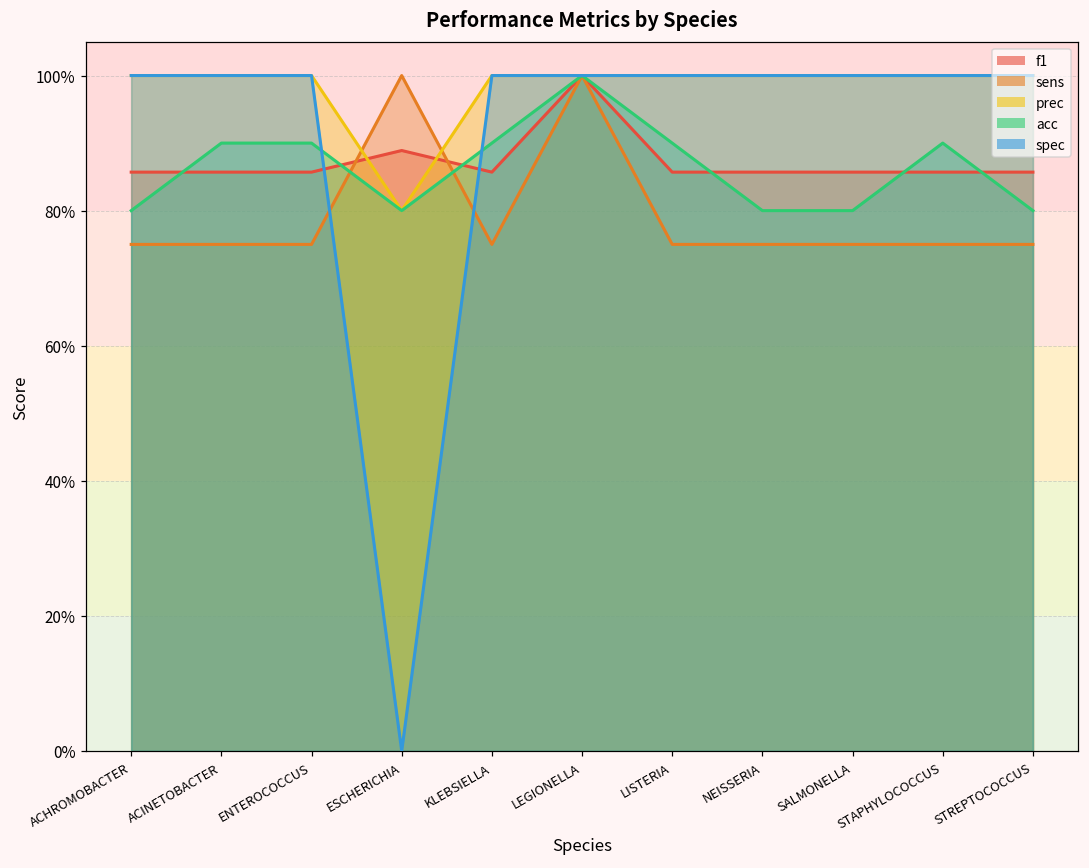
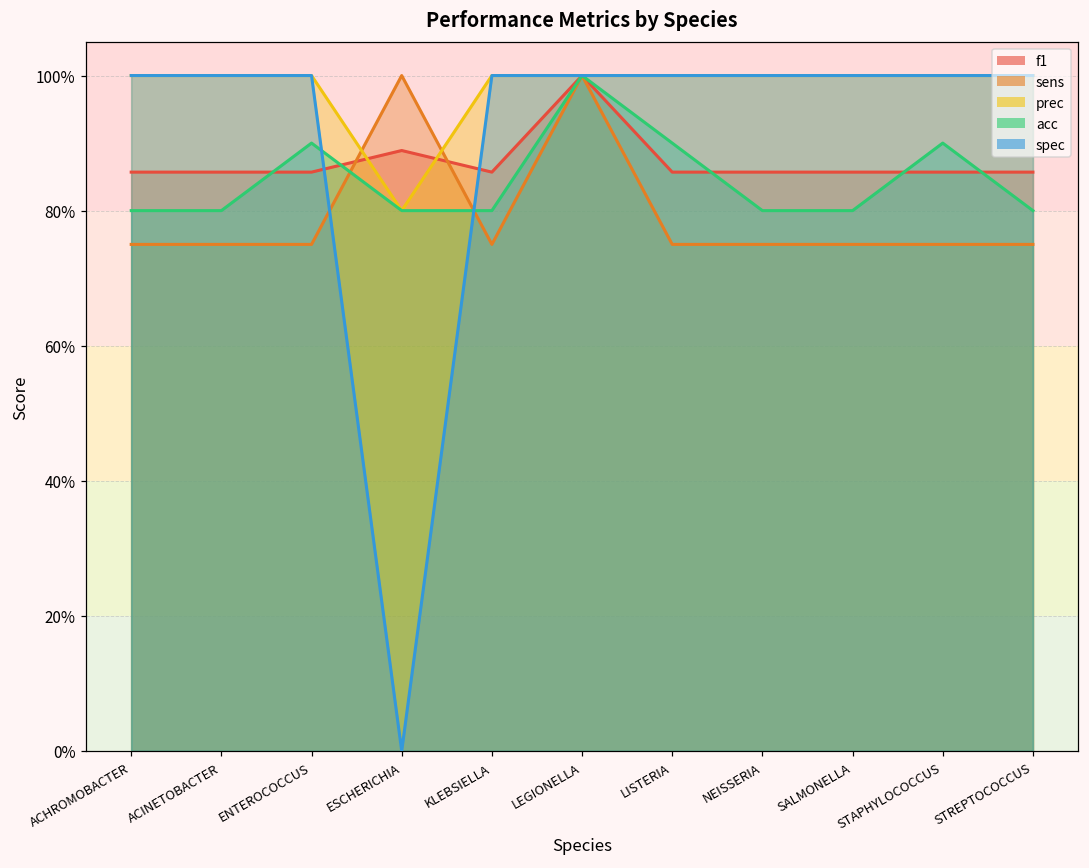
  {
    "acc": {
      "ACHROMOBACTER": "80%",
-     "ACINETOBACTER": "90%",
+     "ACINETOBACTER": "80%",
      "ENTEROCOCCUS": "90%",
-     "KLEBSIELLA": "90%",
+     "KLEBSIELLA": "80%",
      "LISTERIA": "90%",
      "NEISSERIA": "80%",
      "SALMONELLA": "80%",
      "STAPHYLOCOCCUS": "90%",
      "STREPTOCOCCUS": "80%"
    },
    "spec": {
      "ESCHERICHIA": "0%"
    }
  }
